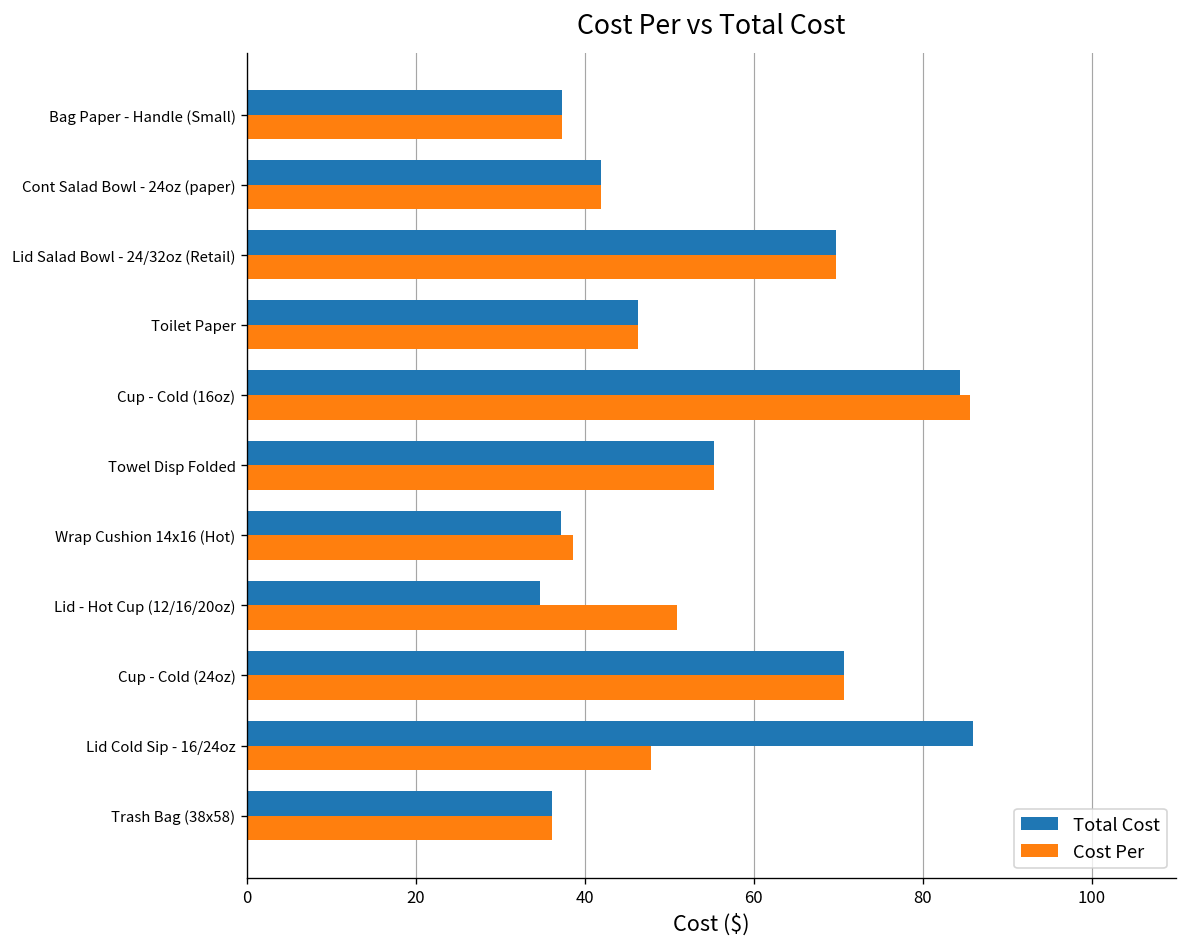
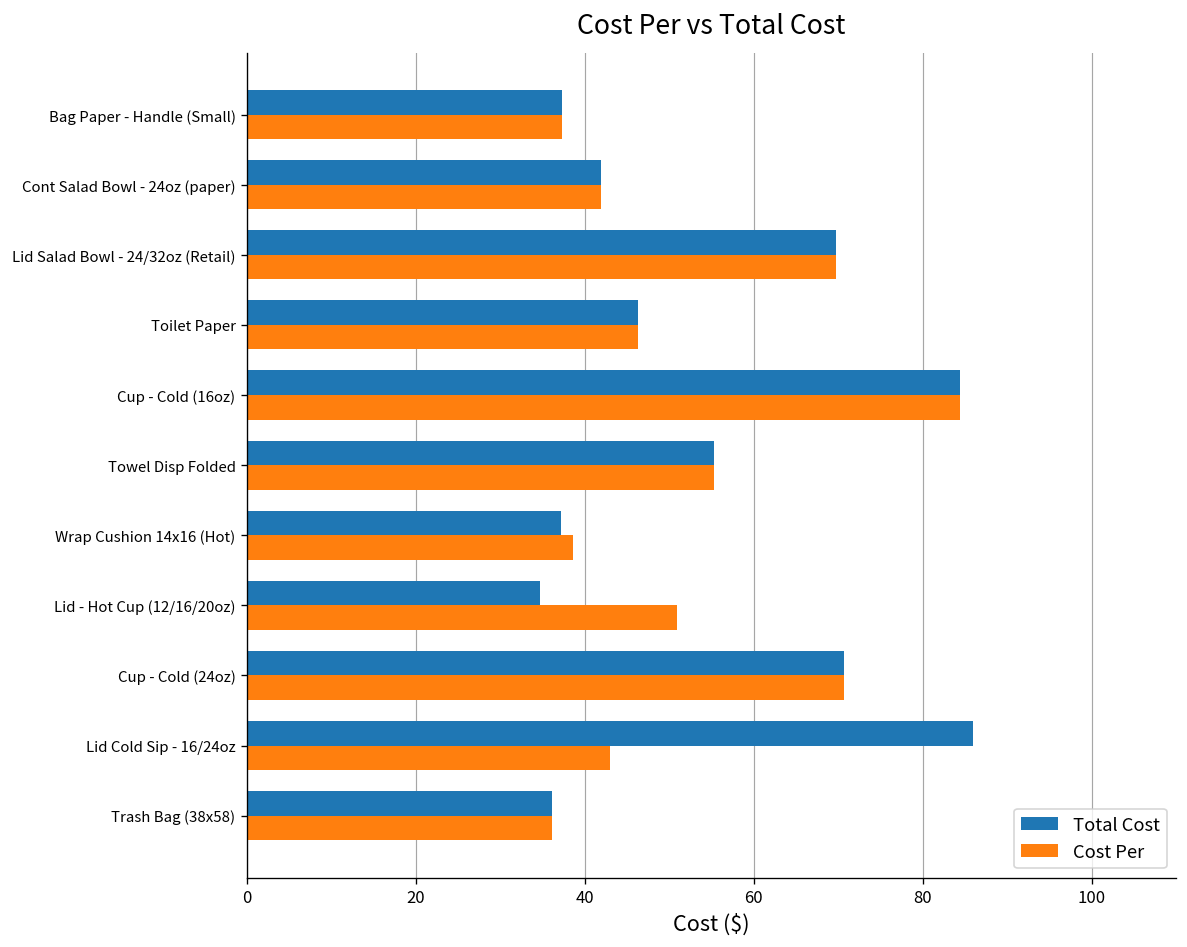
  {
    "Total Cost": {
      "Bag Paper - Handle (Small)": 37,
      "Cont Salad Bowl - 24oz (paper)": 42,
      "Lid Salad Bowl - 24/32oz (Retail)": 70,
      "Toilet Paper": 46,
      "Cup - Cold (16oz)": 84,
      "Towel Disp Folded": 55,
      "Wrap Cushion 14x16 (Hot)": 37,
      "Lid - Hot Cup (12/16/20oz)": 35,
      "Cup - Cold (24oz)": 71,
      "Lid Cold Sip - 16/24oz": 86,
      "Trash Bag (38x58)": 36
    },
    "Cost Per": {
      "Bag Paper - Handle (Small)": 37,
      "Cont Salad Bowl - 24oz (paper)": 42,
      "Lid Salad Bowl - 24/32oz (Retail)": 70,
      "Toilet Paper": 46,
-     "Cup - Cold (16oz)": 86,
+     "Cup - Cold (16oz)": 84,
      "Towel Disp Folded": 55,
      "Wrap Cushion 14x16 (Hot)": 39,
      "Lid - Hot Cup (12/16/20oz)": 51,
      "Cup - Cold (24oz)": 71,
-     "Lid Cold Sip - 16/24oz": 48,
+     "Lid Cold Sip - 16/24oz": 43,
      "Trash Bag (38x58)": 36
    }
  }
